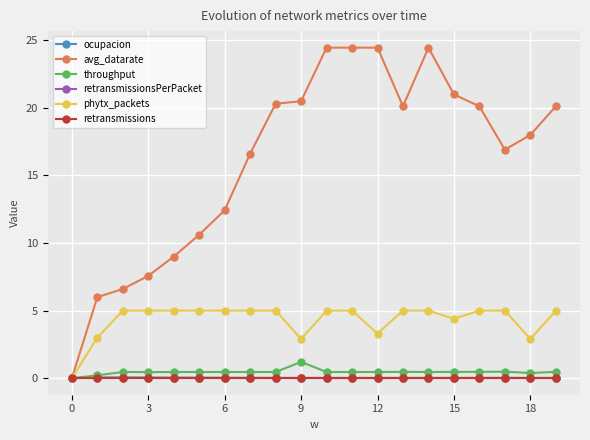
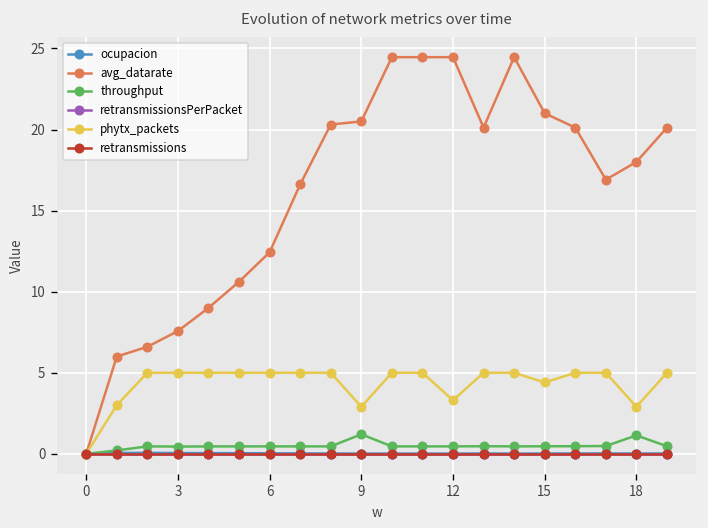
  {
    "avg_datarate": {
      "3": 7.6,
      "6": 12.4,
      "9": 20.5,
      "12": 24.5,
      "15": 21.0,
      "18": 18.0
    },
    "throughput": {
      "3": 0.4,
      "6": 0.5,
      "9": 1.2,
      "12": 0.5,
      "15": 0.5,
-     "18": 0.4
+     "18": 1.1
    },
    "phytx_packets": {
      "3": 5.0,
      "6": 5.0,
      "9": 2.9,
      "12": 3.3,
      "15": 4.4,
      "18": 2.9
    }
  }
